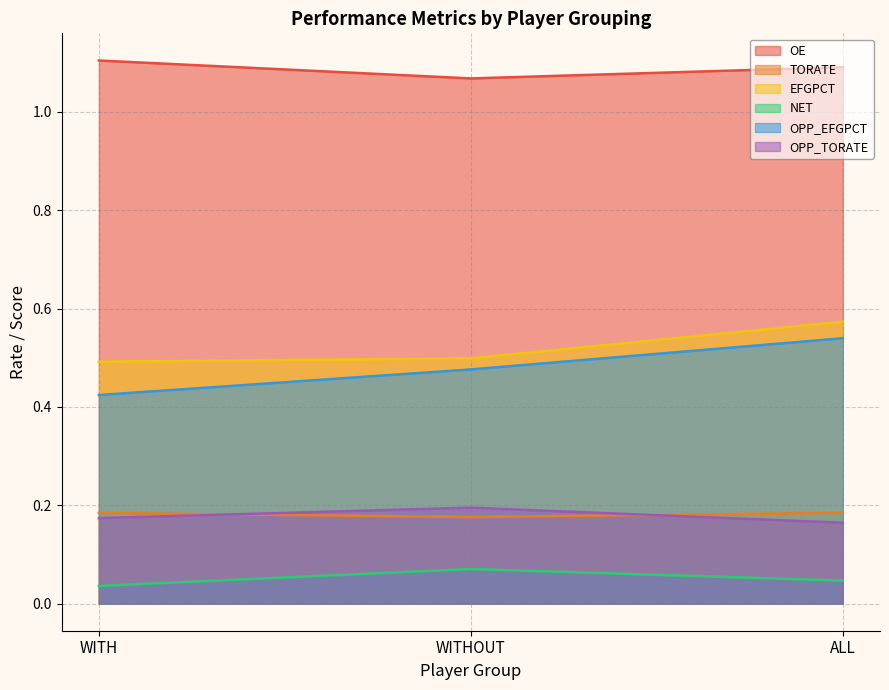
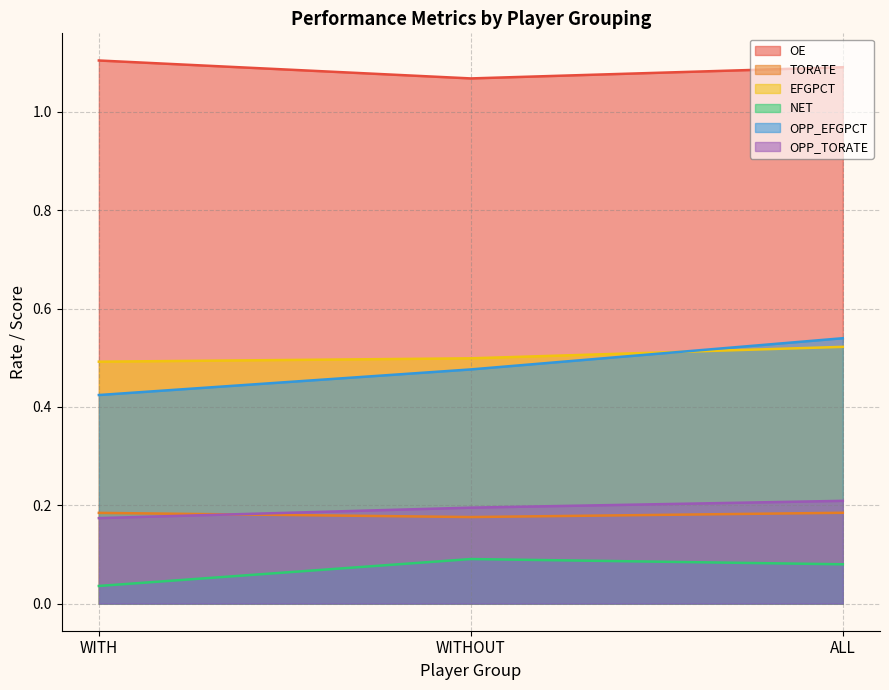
  {
    "EFGPCT": {
      "WITH": 0.49,
      "WITHOUT": 0.50,
-     "ALL": 0.57
+     "ALL": 0.52
    },
    "NET": {
      "WITH": 0.04,
-     "WITHOUT": 0.07,
-     "ALL": 0.05
+     "WITHOUT": 0.09,
+     "ALL": 0.08
    },
    "OPP_EFGPCT": {
      "WITH": 0.42,
      "WITHOUT": 0.48,
      "ALL": 0.54
    },
    "OPP_TORATE": {
      "WITH": 0.17,
      "WITHOUT": 0.20,
-     "ALL": 0.16
+     "ALL": 0.21
    }
  }
